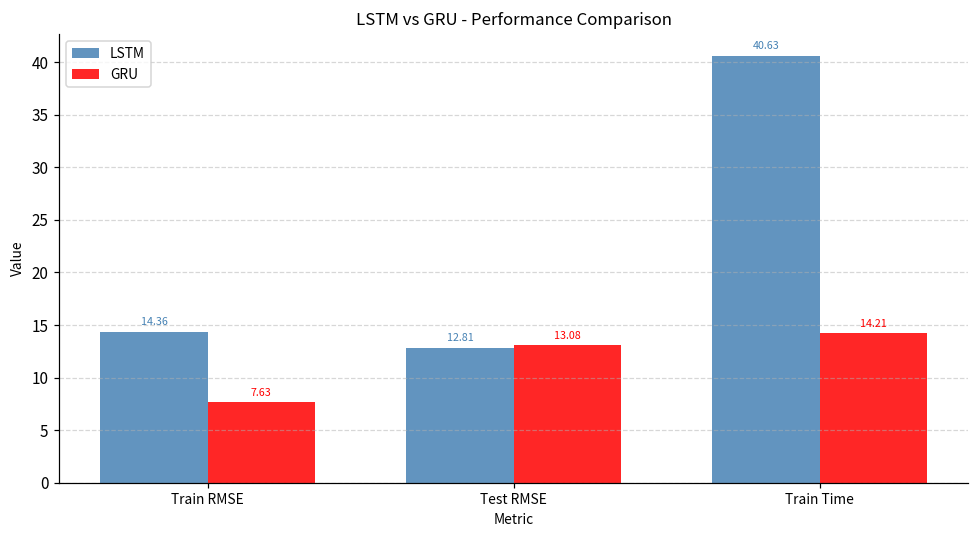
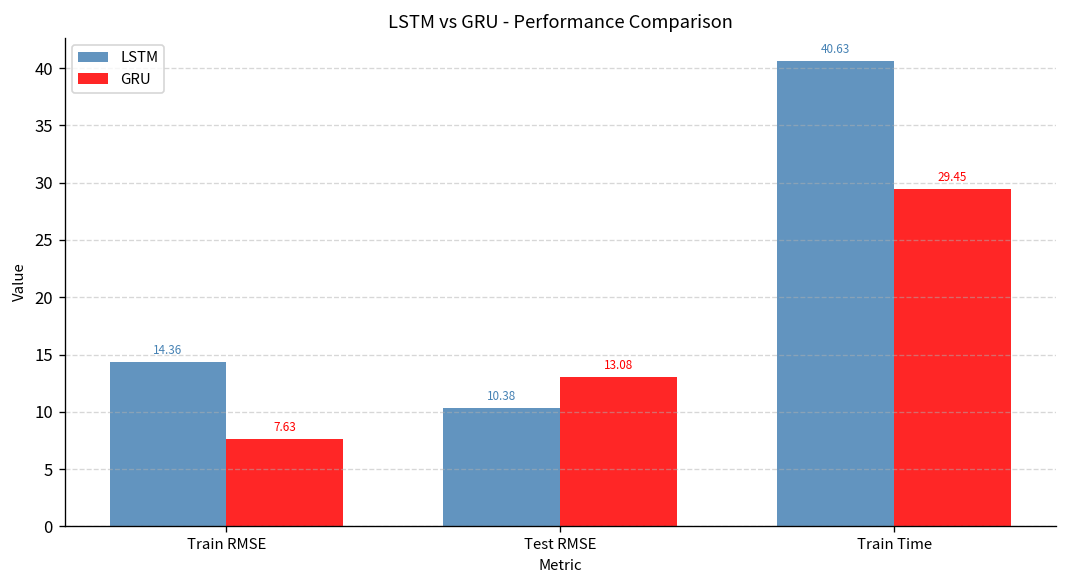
  {
    "LSTM": {
      "Train RMSE": 14.36,
-     "Test RMSE": 12.81,
+     "Test RMSE": 10.38,
      "Train Time": 40.63
    },
    "GRU": {
      "Train RMSE": 7.63,
      "Test RMSE": 13.08,
-     "Train Time": 14.21
+     "Train Time": 29.45
    }
  }
